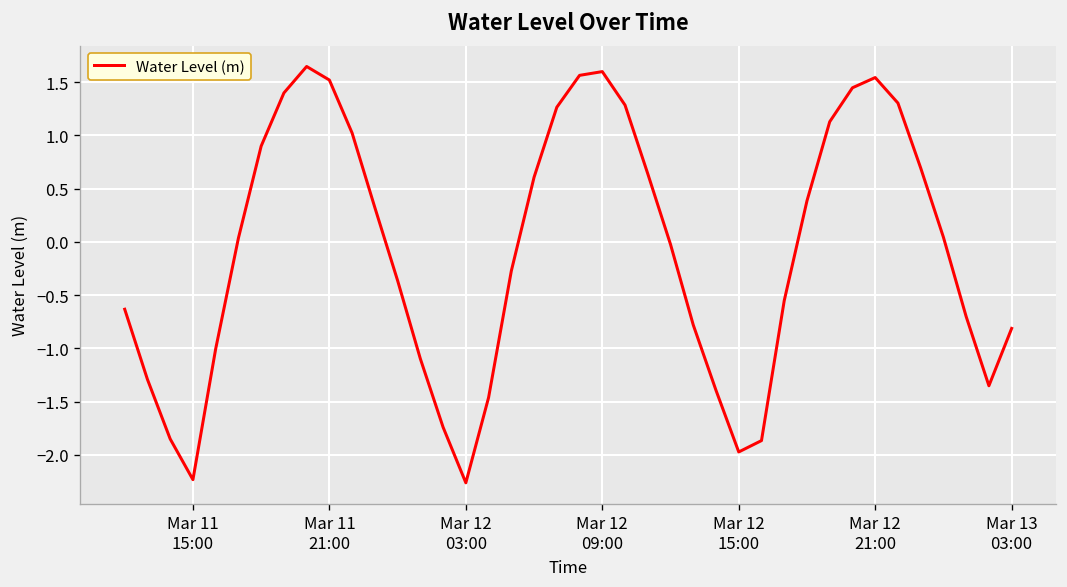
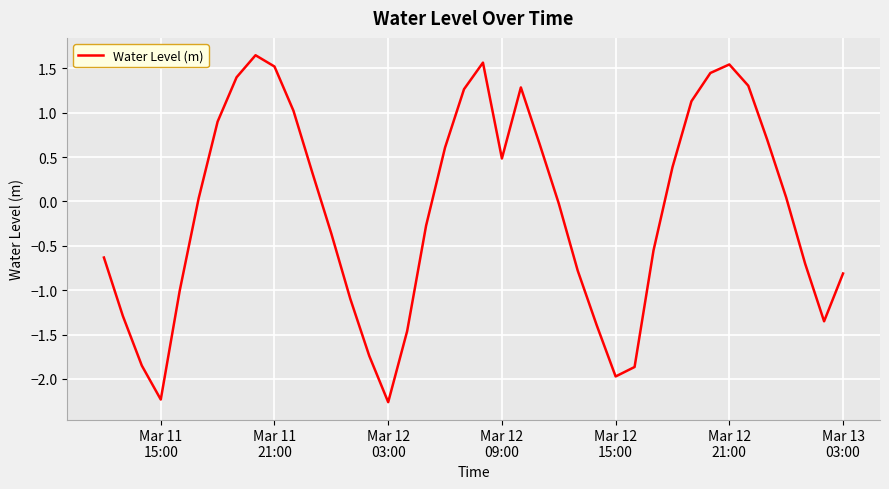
  {
    "Mar 11 15:00": -2.2,
    "Mar 11 21:00": 1.5,
    "Mar 12 03:00": -2.3,
-   "Mar 12 09:00": 1.6,
+   "Mar 12 09:00": 0.5,
    "Mar 12 15:00": -2.0,
    "Mar 12 21:00": 1.5,
    "Mar 13 03:00": -0.8
  }
